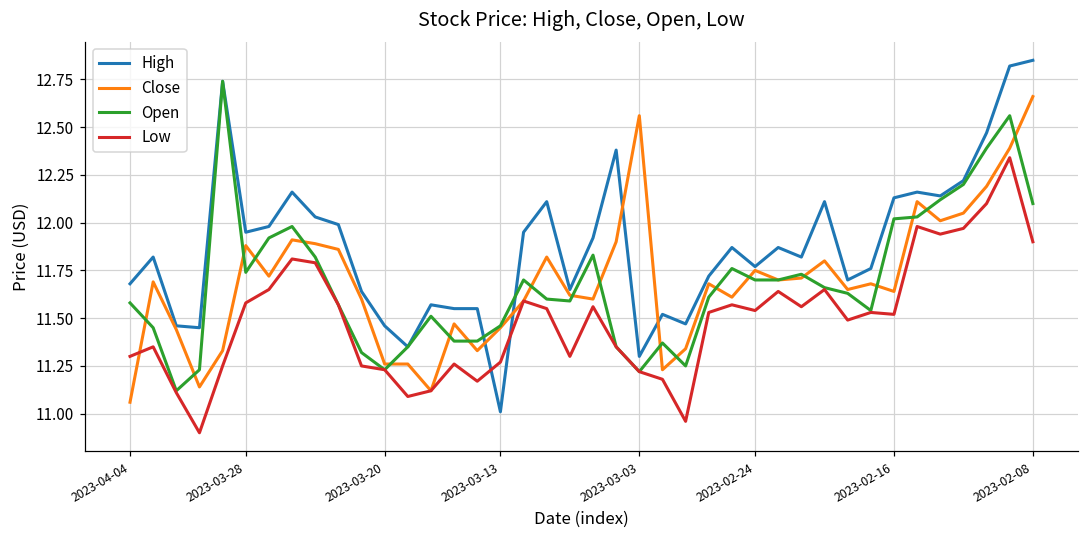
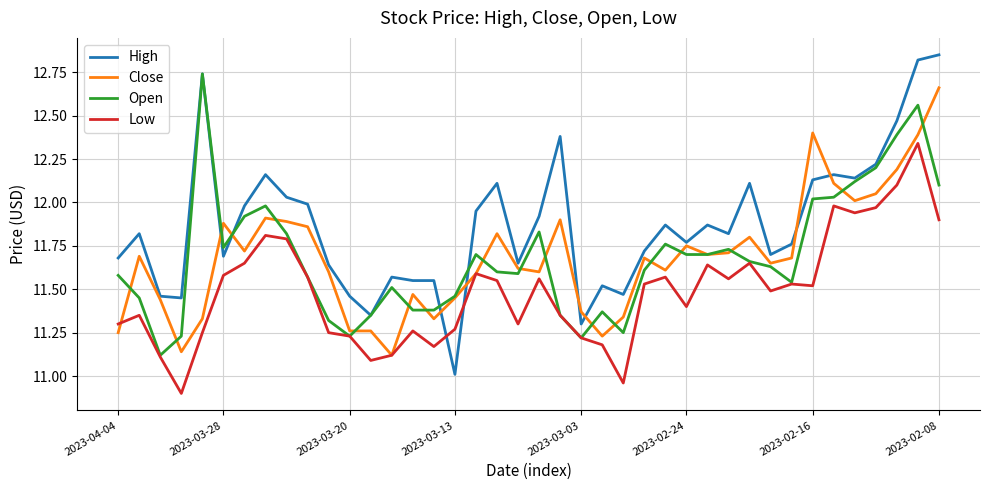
  {
    "High": {
      "2023-04-04": 11.68,
-     "2023-03-28": 11.95,
+     "2023-03-28": 11.69,
      "2023-03-20": 11.46,
      "2023-03-13": 11.01,
      "2023-03-03": 11.30,
      "2023-02-24": 11.77,
      "2023-02-16": 12.13,
      "2023-02-08": 12.85
    },
    "Close": {
-     "2023-04-04": 11.06,
+     "2023-04-04": 11.25,
      "2023-03-28": 11.88,
      "2023-03-20": 11.26,
-     "2023-03-03": 12.56,
+     "2023-03-03": 11.37,
      "2023-02-24": 11.75,
-     "2023-02-16": 11.64,
+     "2023-02-16": 12.40,
      "2023-02-08": 12.66
    },
    "Open": {
      "2023-04-04": 11.58,
      "2023-03-28": 11.74,
      "2023-02-24": 11.70,
      "2023-02-16": 12.02,
      "2023-02-08": 12.10
    },
    "Low": {
      "2023-04-04": 11.30,
      "2023-03-28": 11.58,
      "2023-03-13": 11.27,
-     "2023-02-24": 11.54,
+     "2023-02-24": 11.40,
      "2023-02-16": 11.52,
      "2023-02-08": 11.90
    }
  }
